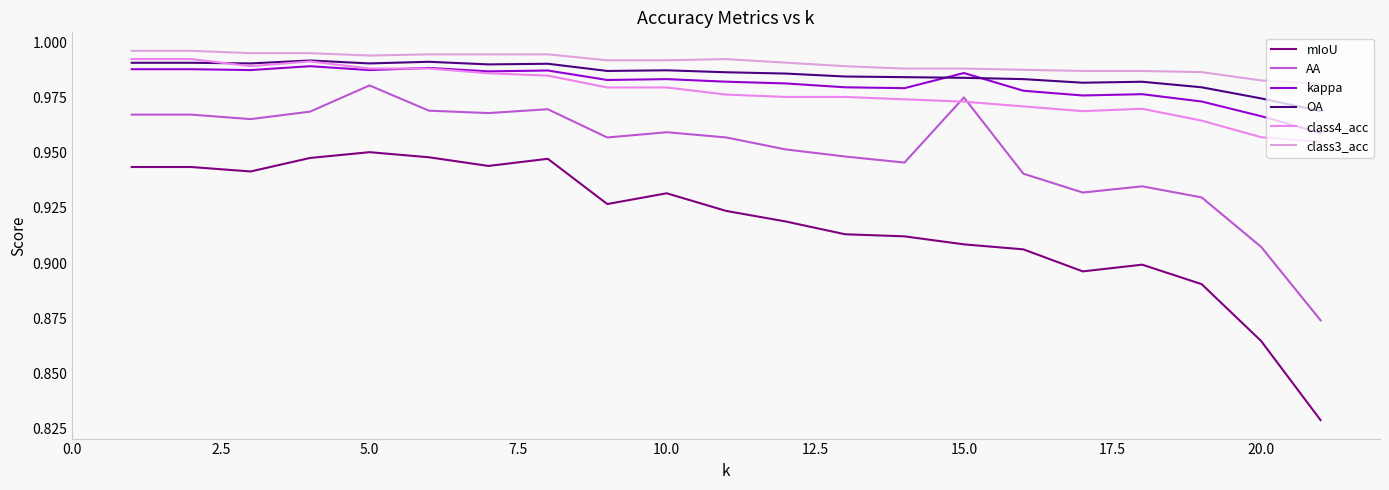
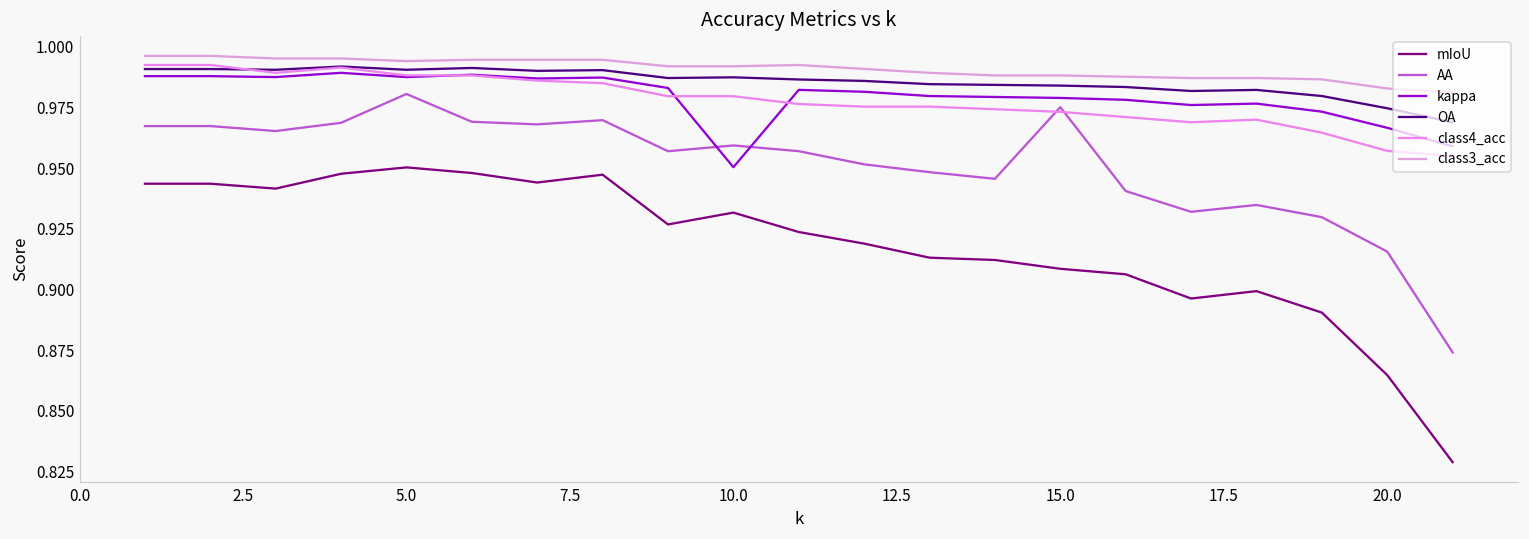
  {
    "AA": {
      "5.0": 0.981,
      "10.0": 0.959,
      "15.0": 0.975,
-     "20.0": 0.907
+     "20.0": 0.916
    },
    "kappa": {
-     "10.0": 0.983,
-     "15.0": 0.986,
+     "10.0": 0.950,
+     "15.0": 0.979,
      "20.0": 0.967
    }
  }
